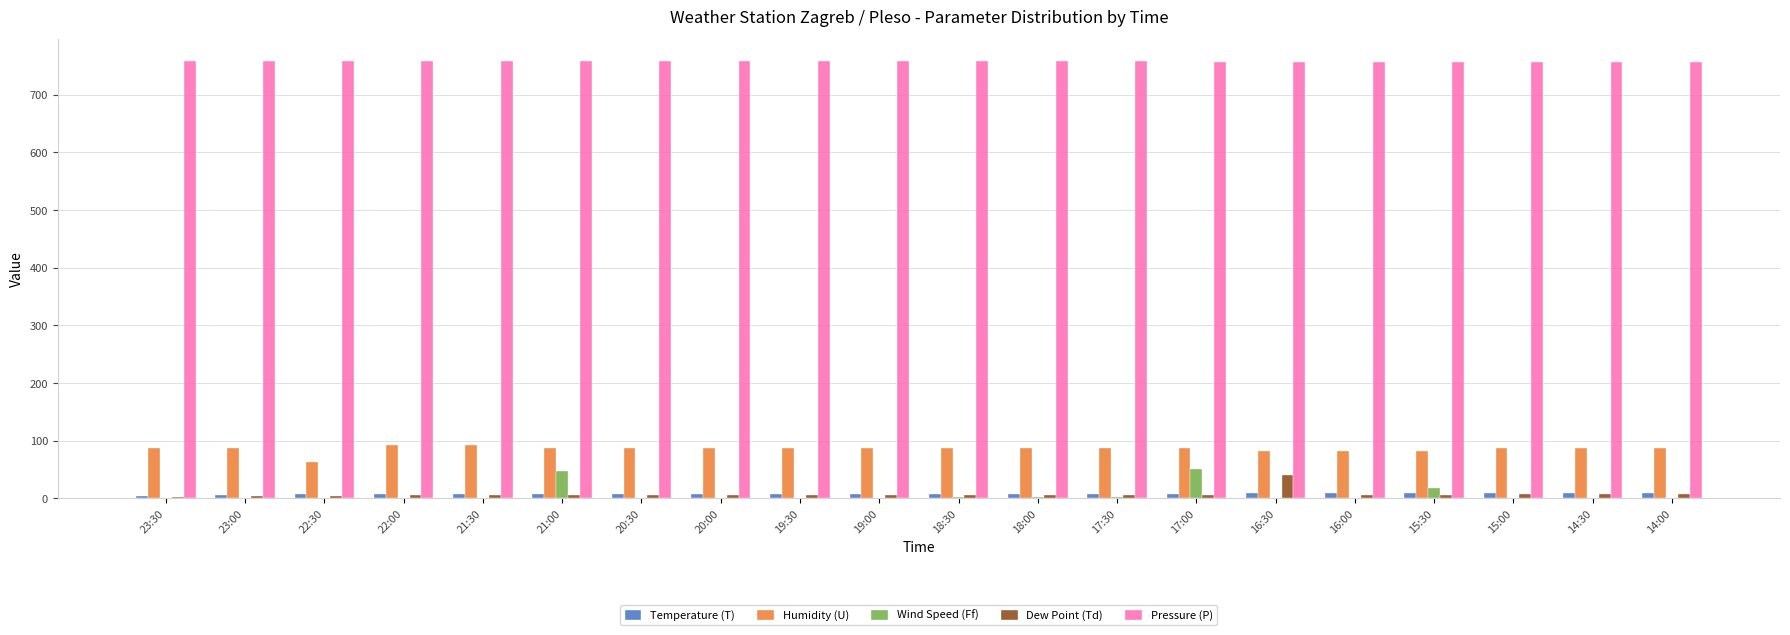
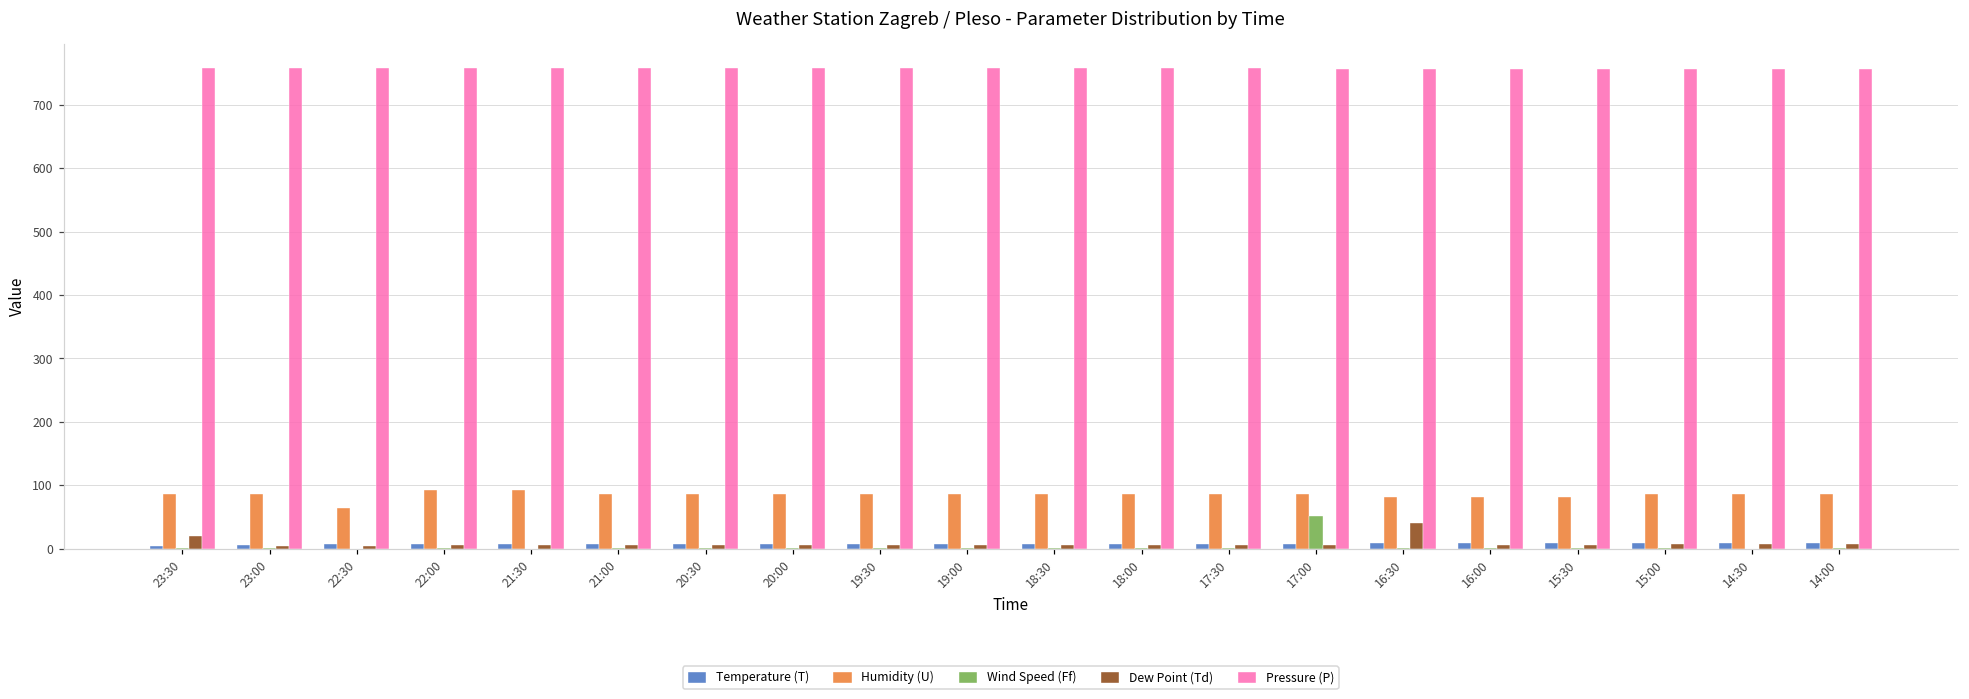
  {
    "Temperature (T)": {
      "23:30": 10,
      "23:00": 10,
      "22:30": 10,
      "22:00": 10,
      "21:30": 10,
      "21:00": 10,
      "20:30": 10,
      "20:00": 10,
      "19:30": 10,
      "19:00": 10,
      "18:30": 10,
      "18:00": 10,
      "17:30": 10,
      "17:00": 10,
      "16:30": 10,
      "16:00": 10,
      "15:30": 10,
      "15:00": 10,
      "14:30": 10,
      "14:00": 10
    },
    "Humidity (U)": {
      "23:30": 90,
      "23:00": 90,
      "22:30": 60,
      "22:00": 90,
      "21:30": 90,
      "21:00": 90,
      "20:30": 90,
      "20:00": 90,
      "19:30": 90,
      "19:00": 90,
      "18:30": 90,
      "18:00": 90,
      "17:30": 90,
      "17:00": 90,
      "16:30": 80,
      "16:00": 80,
      "15:30": 80,
      "15:00": 90,
      "14:30": 90,
      "14:00": 90
    },
    "Wind Speed (Ff)": {
      "22:30": 0,
      "21:30": 0,
-     "21:00": 50,
+     "21:00": 0,
      "17:00": 50,
-     "15:30": 20,
+     "15:30": 0,
      "14:30": 0
    },
    "Dew Point (Td)": {
-     "23:30": 0,
+     "23:30": 20,
      "22:30": 10,
      "22:00": 10,
      "21:30": 10,
      "21:00": 10,
      "20:30": 10,
      "20:00": 10,
      "19:30": 10,
      "19:00": 10,
      "18:30": 10,
      "18:00": 10,
      "17:30": 10,
      "17:00": 10,
      "16:30": 40,
      "16:00": 10,
      "15:30": 10,
      "15:00": 10,
      "14:30": 10,
      "14:00": 10
    },
    "Pressure (P)": {
      "23:30": 760,
      "23:00": 760,
      "22:30": 760,
      "22:00": 760,
      "21:30": 760,
      "21:00": 760,
      "20:30": 760,
      "20:00": 760,
      "19:30": 760,
      "19:00": 760,
      "18:30": 760,
      "18:00": 760,
      "17:30": 760,
      "17:00": 760,
      "16:30": 760,
      "16:00": 760,
      "15:30": 760,
      "15:00": 760,
      "14:30": 760,
      "14:00": 760
    }
  }
